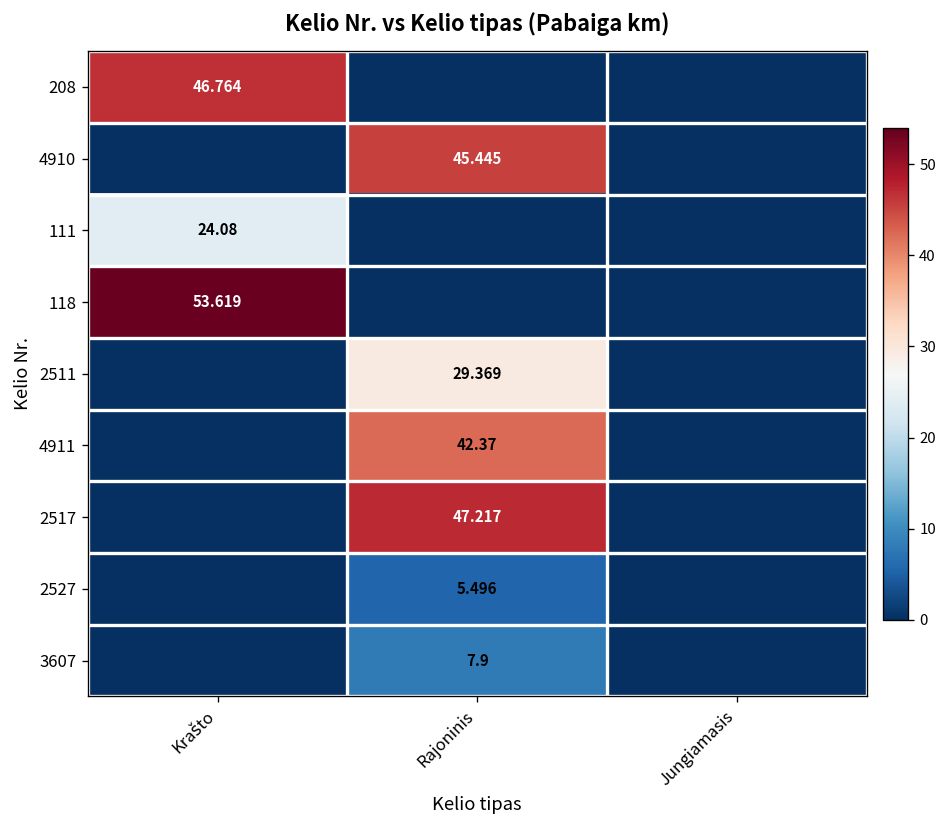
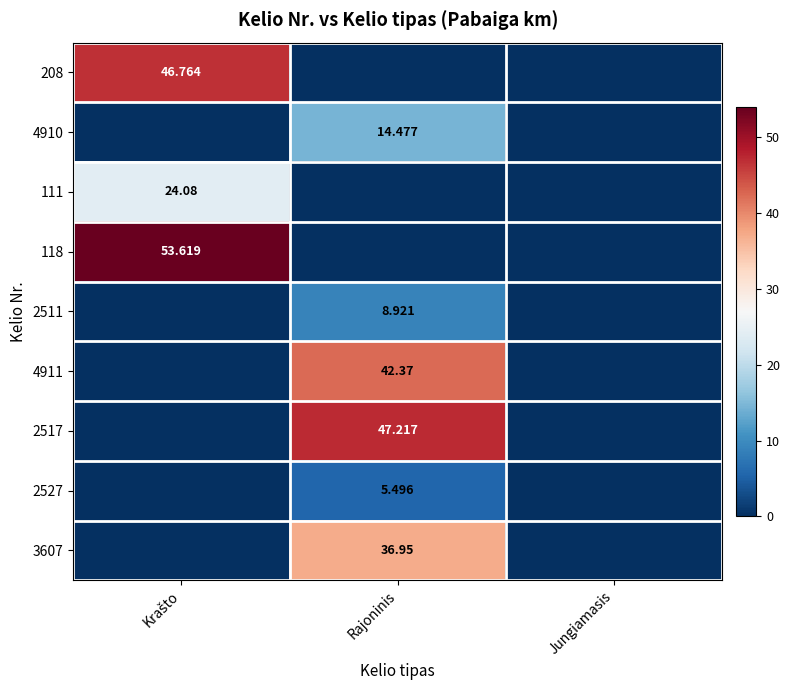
  {
    "208": {
      "Krašto": 46.764
    },
    "4910": {
-     "Rajoninis": 45.445
+     "Rajoninis": 14.477
    },
    "111": {
      "Krašto": 24.08
    },
    "118": {
      "Krašto": 53.619
    },
    "2511": {
-     "Rajoninis": 29.369
+     "Rajoninis": 8.921
    },
    "4911": {
      "Rajoninis": 42.37
    },
    "2517": {
      "Rajoninis": 47.217
    },
    "2527": {
      "Rajoninis": 5.496
    },
    "3607": {
-     "Rajoninis": 7.9
+     "Rajoninis": 36.95
    }
  }
